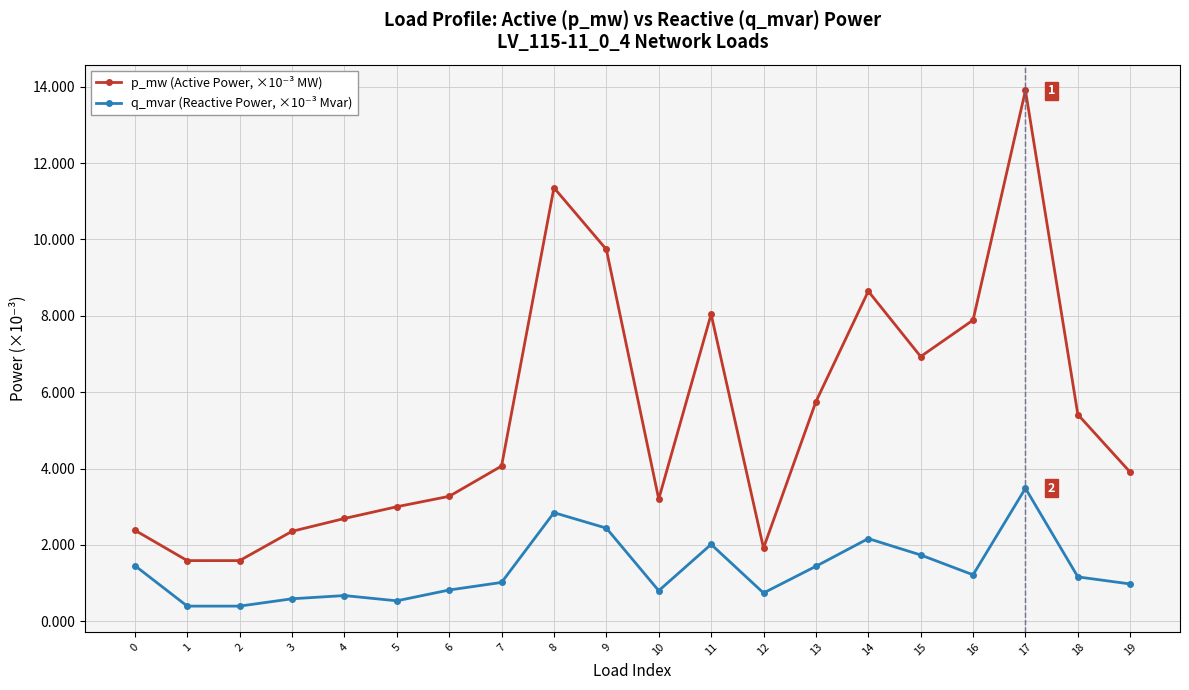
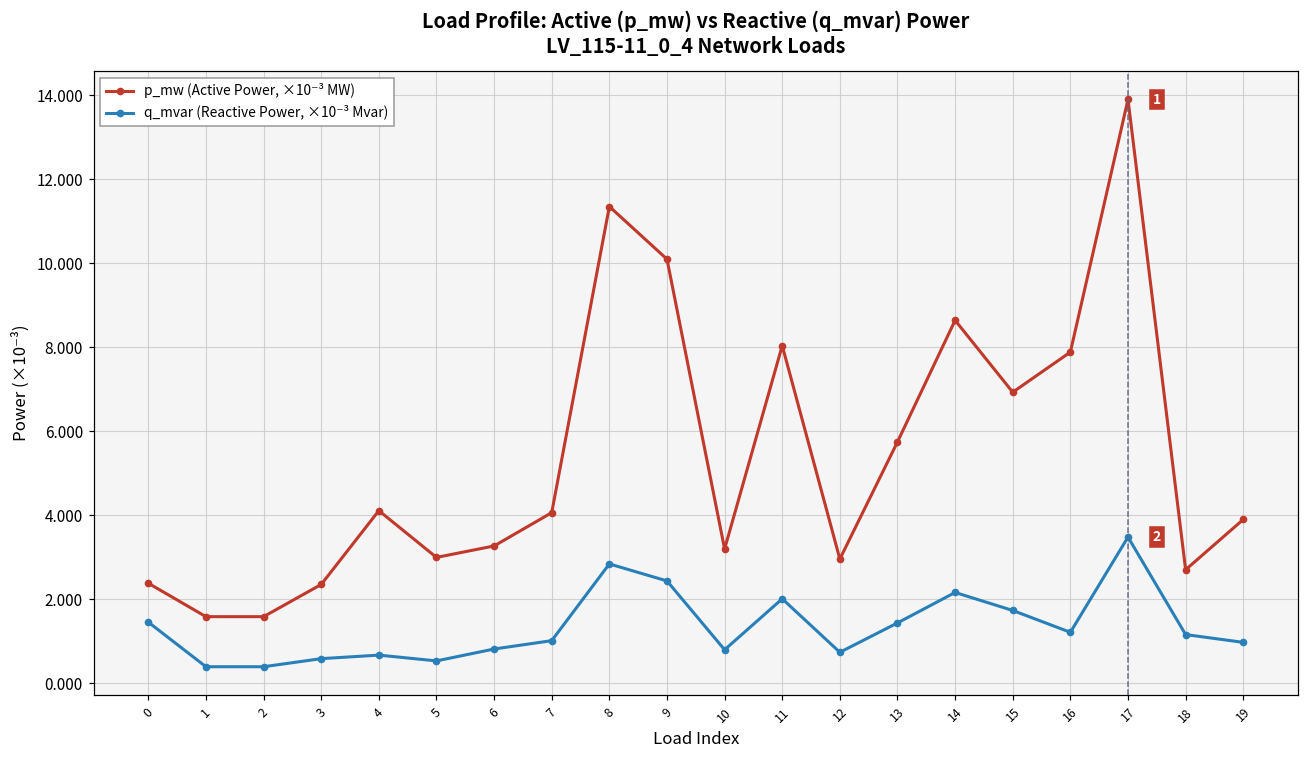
  {
    "p_mw (Active Power, ×10⁻³ MW)": {
      "0": 2.4,
      "1": 1.6,
      "2": 1.6,
      "3": 2.4,
-     "4": 2.7,
+     "4": 4.1,
      "5": 3.0,
      "6": 3.3,
      "7": 4.1,
      "8": 11.4,
-     "9": 9.7,
+     "9": 10.1,
      "10": 3.2,
      "11": 8.0,
-     "12": 1.9,
+     "12": 3.0,
      "13": 5.7,
      "14": 8.6,
      "15": 6.9,
      "16": 7.9,
-     "18": 5.4,
+     "18": 2.7,
      "19": 3.9
    },
    "q_mvar (Reactive Power, ×10⁻³ Mvar)": {
      "0": 1.5,
      "1": 0.4,
      "2": 0.4,
      "3": 0.6,
      "4": 0.7,
      "5": 0.5,
      "6": 0.8,
      "7": 1.0,
      "8": 2.8,
      "9": 2.4,
      "10": 0.8,
      "11": 2.0,
      "12": 0.7,
      "13": 1.4,
      "14": 2.2,
      "15": 1.7,
      "16": 1.2,
      "18": 1.2,
      "19": 1.0
    }
  }
